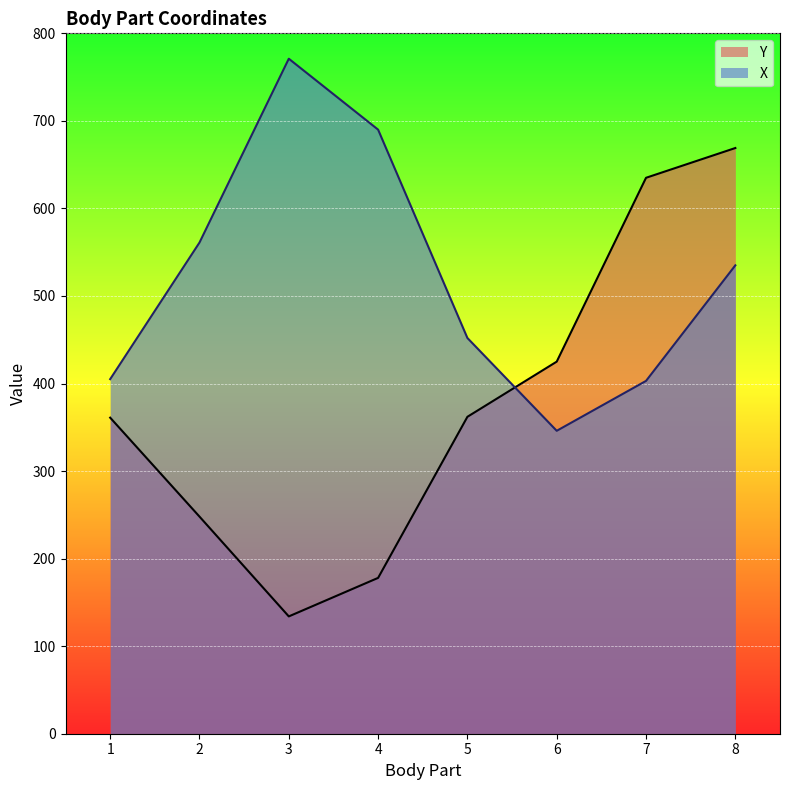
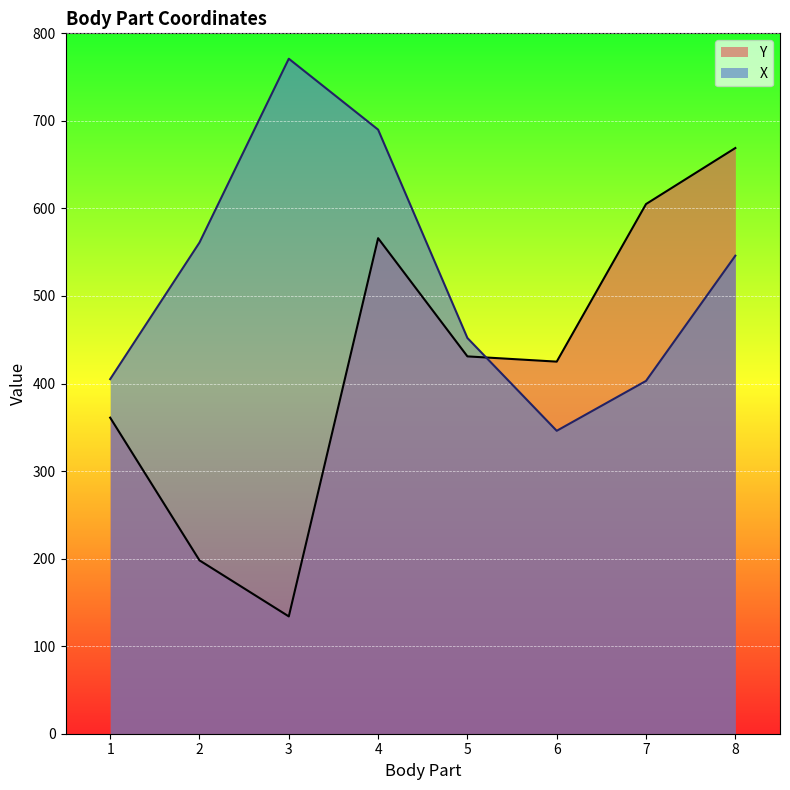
  {
    "Y": {
      "1": 360,
-     "2": 250,
+     "2": 200,
      "3": 130,
-     "4": 180,
-     "5": 360,
+     "4": 570,
+     "5": 430,
      "6": 430,
-     "7": 640,
+     "7": 610,
      "8": 670
    },
    "X": {
      "1": 410,
      "2": 560,
      "3": 770,
      "4": 690,
      "5": 450,
      "6": 350,
      "7": 400,
-     "8": 540
+     "8": 550
    }
  }
